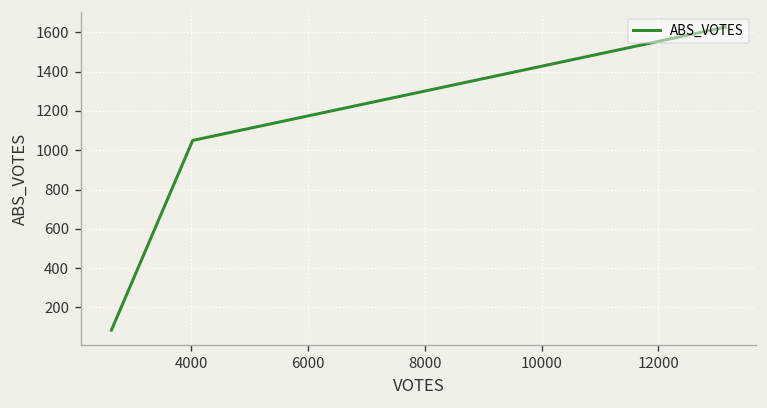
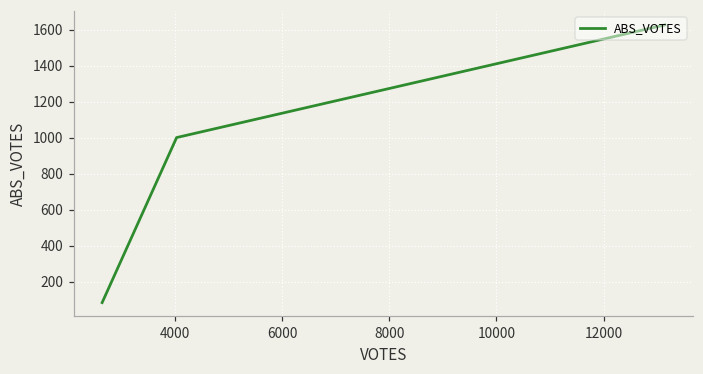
  {
-   "4000": 1050
+   "4000": 1000
  }
